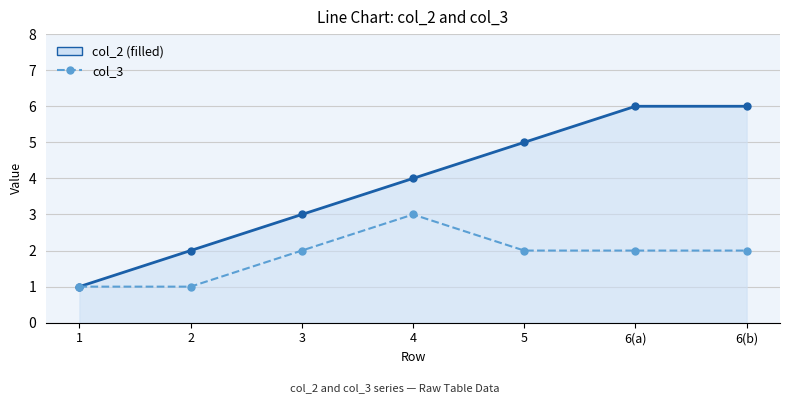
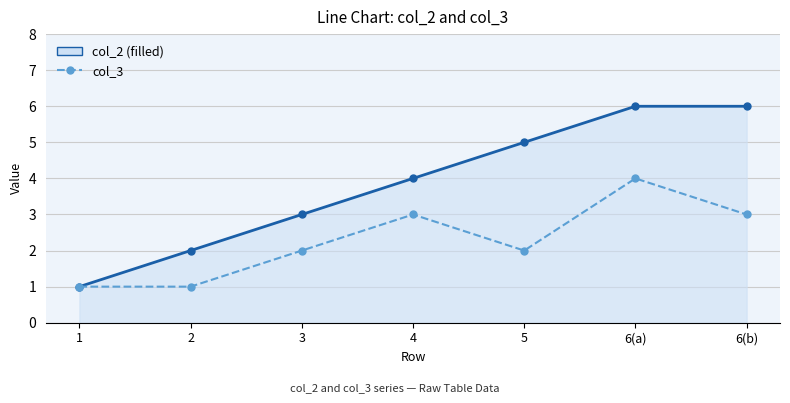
  {
    "col_3": {
      "2": 1,
      "3": 2,
      "4": 3,
      "5": 2,
-     "6(a)": 2,
-     "6(b)": 2
+     "6(a)": 4,
+     "6(b)": 3
    }
  }
